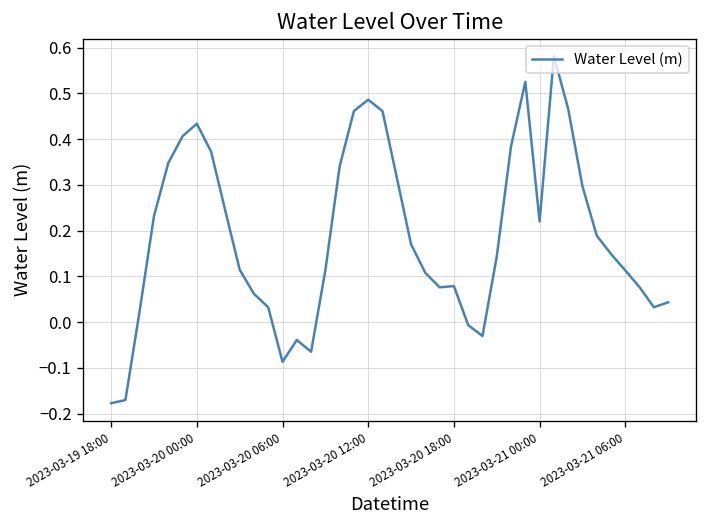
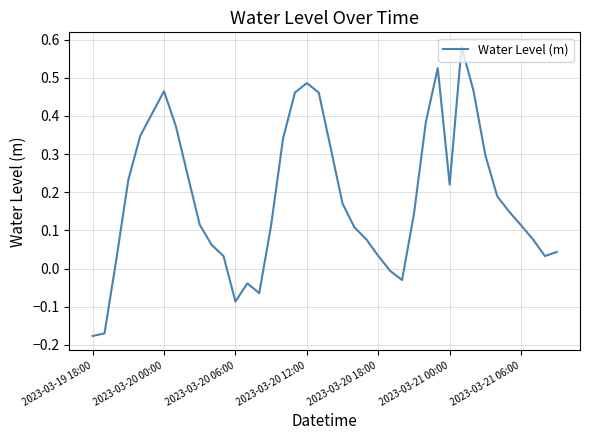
  {
    "2023-03-19 18:00": -0.18,
-   "2023-03-20 00:00": 0.43,
+   "2023-03-20 00:00": 0.46,
    "2023-03-20 06:00": -0.09,
    "2023-03-20 12:00": 0.49,
-   "2023-03-20 18:00": 0.08,
+   "2023-03-20 18:00": 0.03,
    "2023-03-21 00:00": 0.22,
    "2023-03-21 06:00": 0.11
  }
